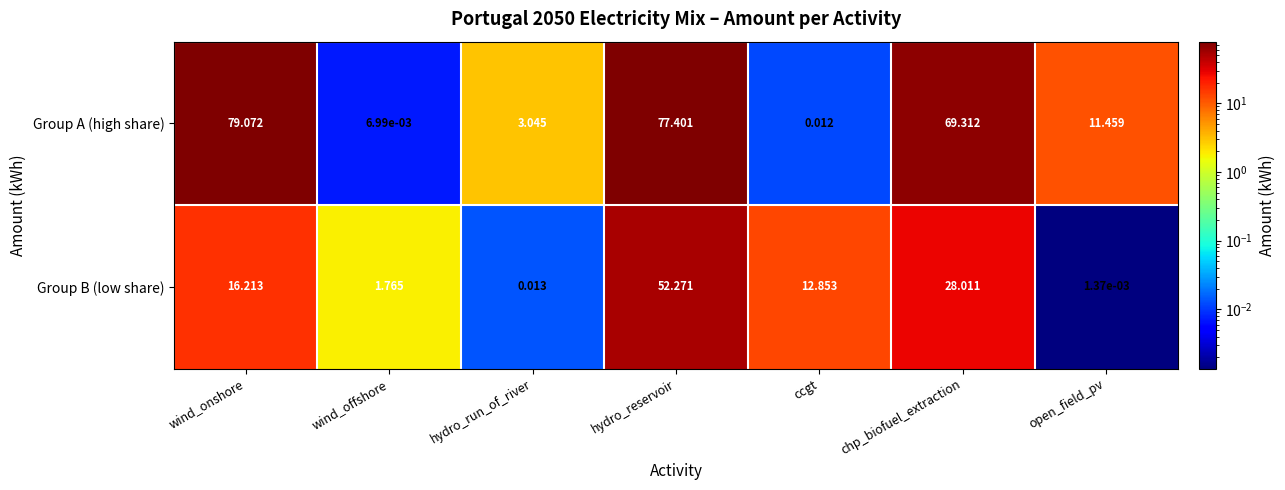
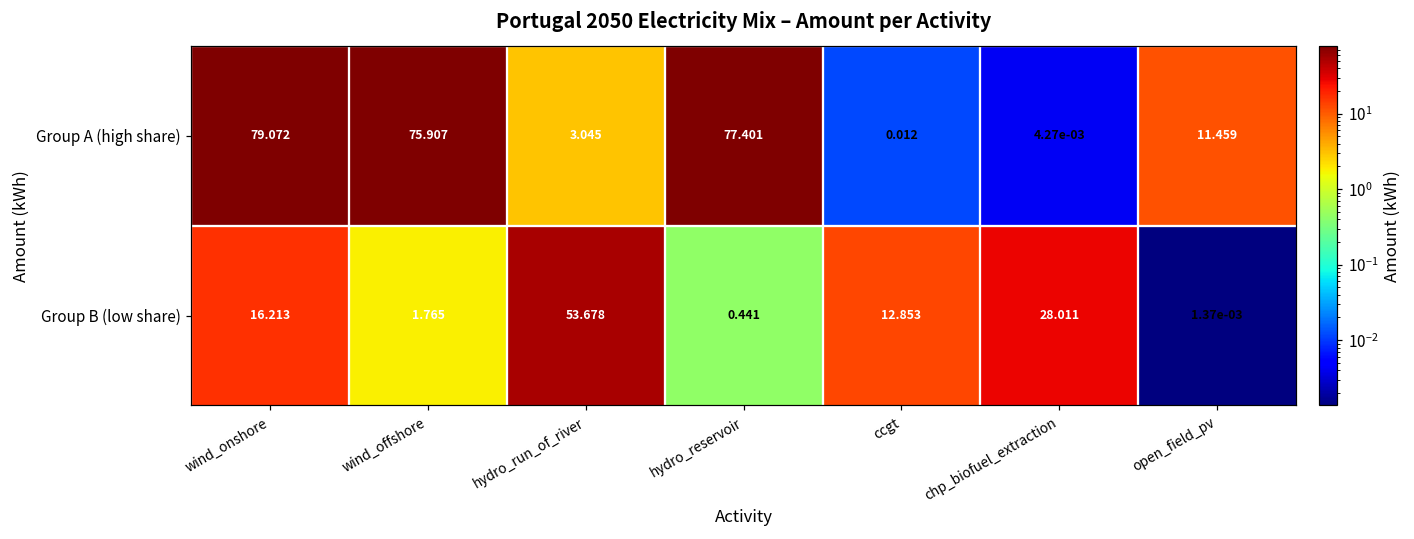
  {
    "Group A (high share)": {
      "wind_onshore": "79.072",
-     "wind_offshore": "6.99e-03",
+     "wind_offshore": "75.907",
      "hydro_run_of_river": "3.045",
      "hydro_reservoir": "77.401",
      "ccgt": "0.012",
-     "chp_biofuel_extraction": "69.312",
+     "chp_biofuel_extraction": "4.27e-03",
      "open_field_pv": "11.459"
    },
    "Group B (low share)": {
      "wind_onshore": "16.213",
      "wind_offshore": "1.765",
-     "hydro_run_of_river": "0.013",
-     "hydro_reservoir": "52.271",
+     "hydro_run_of_river": "53.678",
+     "hydro_reservoir": "0.441",
      "ccgt": "12.853",
      "chp_biofuel_extraction": "28.011",
      "open_field_pv": "1.37e-03"
    }
  }
